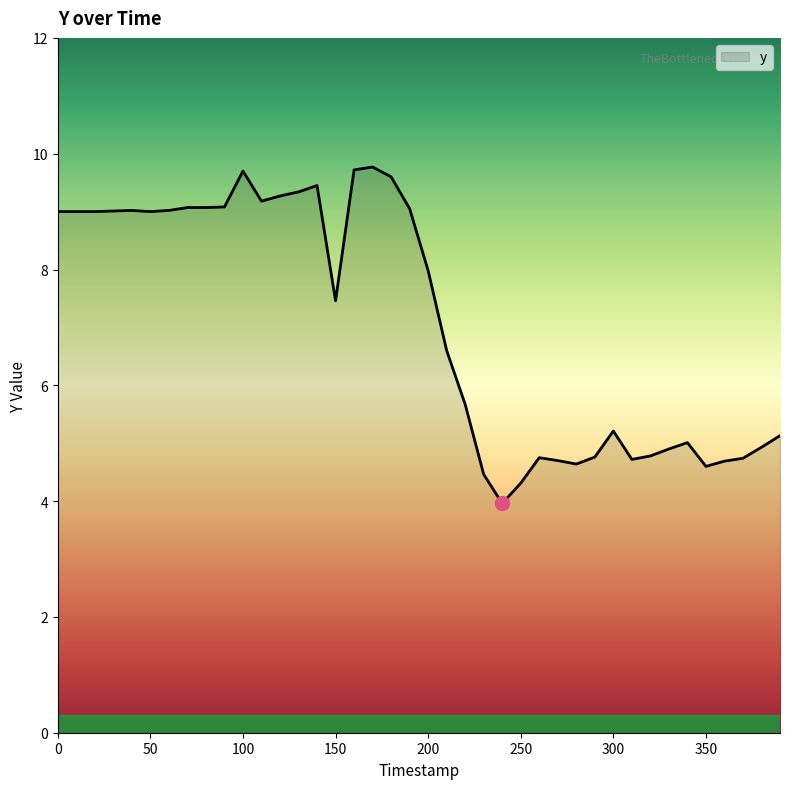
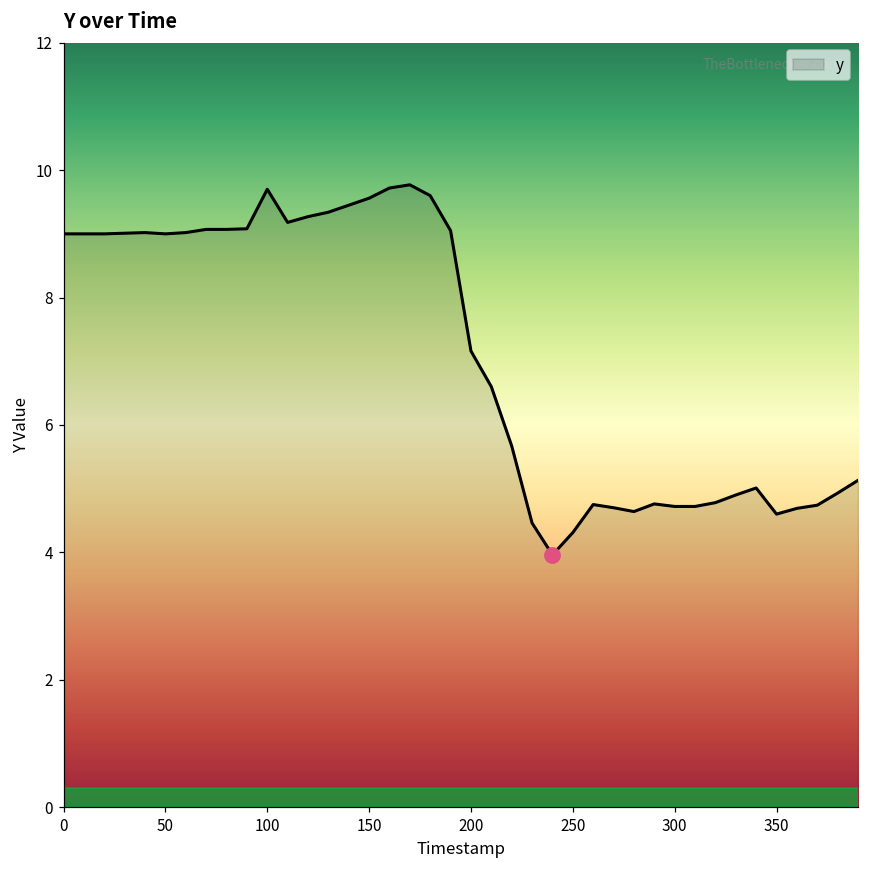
  {
    "y": {
      "0": 9.0,
      "50": 9.0,
      "100": 9.7,
-     "150": 7.5,
-     "200": 8.0,
+     "150": 9.6,
+     "200": 7.2,
      "250": 4.3,
-     "300": 5.2,
+     "300": 4.7,
      "350": 4.6
    }
  }
